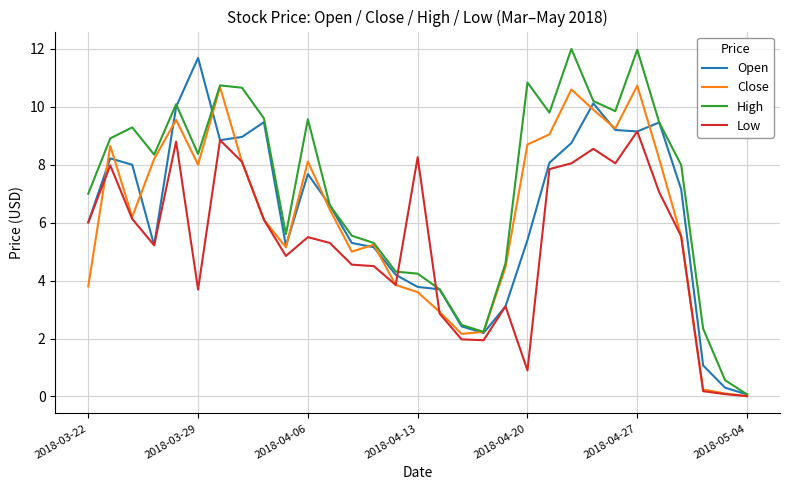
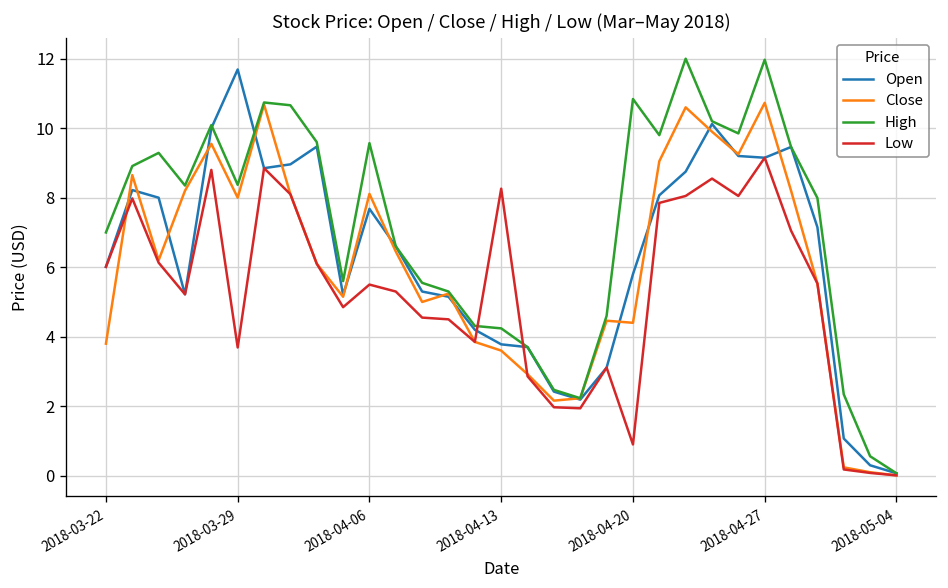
  {
    "Open": {
      "2018-03-29": 11.7,
      "2018-04-06": 7.7,
      "2018-04-13": 3.8,
-     "2018-04-20": 5.4
+     "2018-04-20": 5.8
    },
    "Close": {
      "2018-03-22": 3.8,
      "2018-03-29": 8.0,
      "2018-04-06": 8.1,
      "2018-04-13": 3.6,
-     "2018-04-20": 8.7,
+     "2018-04-20": 4.4,
      "2018-04-27": 10.7
    },
    "High": {
      "2018-03-22": 7.0,
      "2018-03-29": 8.4,
      "2018-04-06": 9.6,
      "2018-04-13": 4.2,
      "2018-04-20": 10.8,
      "2018-04-27": 12.0
    },
    "Low": {
      "2018-03-29": 3.7,
      "2018-04-06": 5.5,
      "2018-04-13": 8.3,
      "2018-04-20": 0.9
    }
  }
